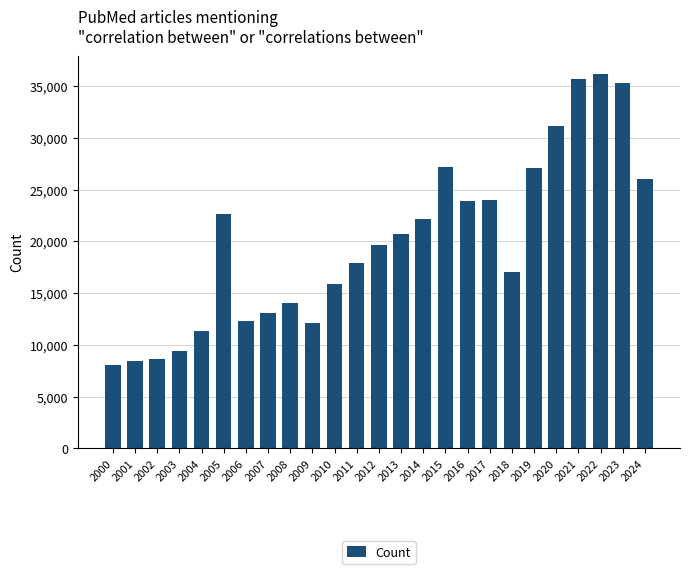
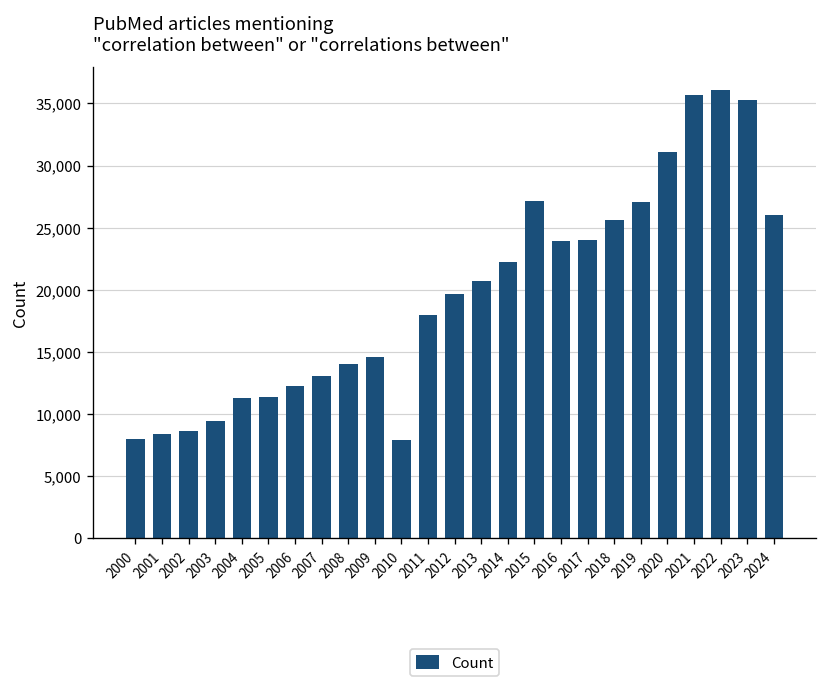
  {
    "2000": "8,000",
    "2001": "8,400",
    "2002": "8,600",
    "2003": "9,400",
    "2004": "11,300",
-   "2005": "22,700",
+   "2005": "11,400",
    "2006": "12,300",
    "2007": "13,100",
    "2008": "14,100",
-   "2009": "12,200",
-   "2010": "15,900",
+   "2009": "14,600",
+   "2010": "7,900",
    "2011": "18,000",
    "2012": "19,600",
    "2013": "20,800",
    "2014": "22,200",
    "2015": "27,100",
    "2016": "23,900",
    "2017": "24,000",
-   "2018": "17,000",
+   "2018": "25,600",
    "2019": "27,100",
    "2020": "31,100",
    "2021": "35,700",
    "2022": "36,100",
    "2023": "35,300",
    "2024": "26,000"
  }
